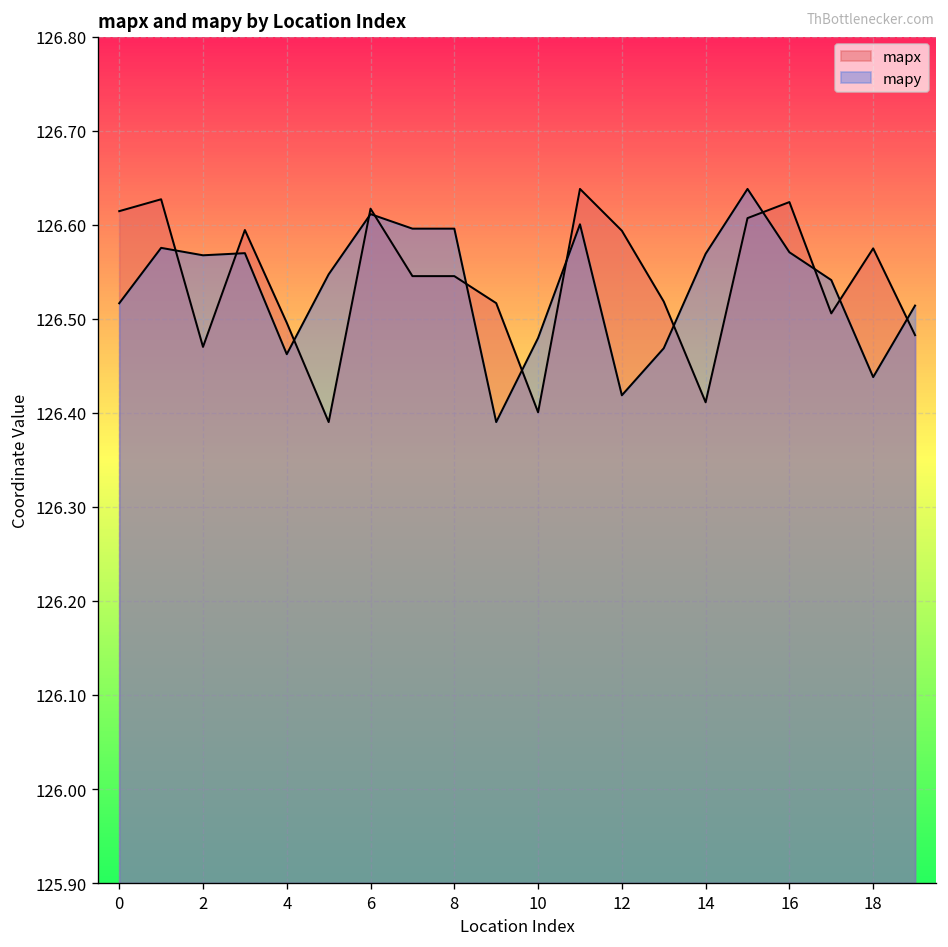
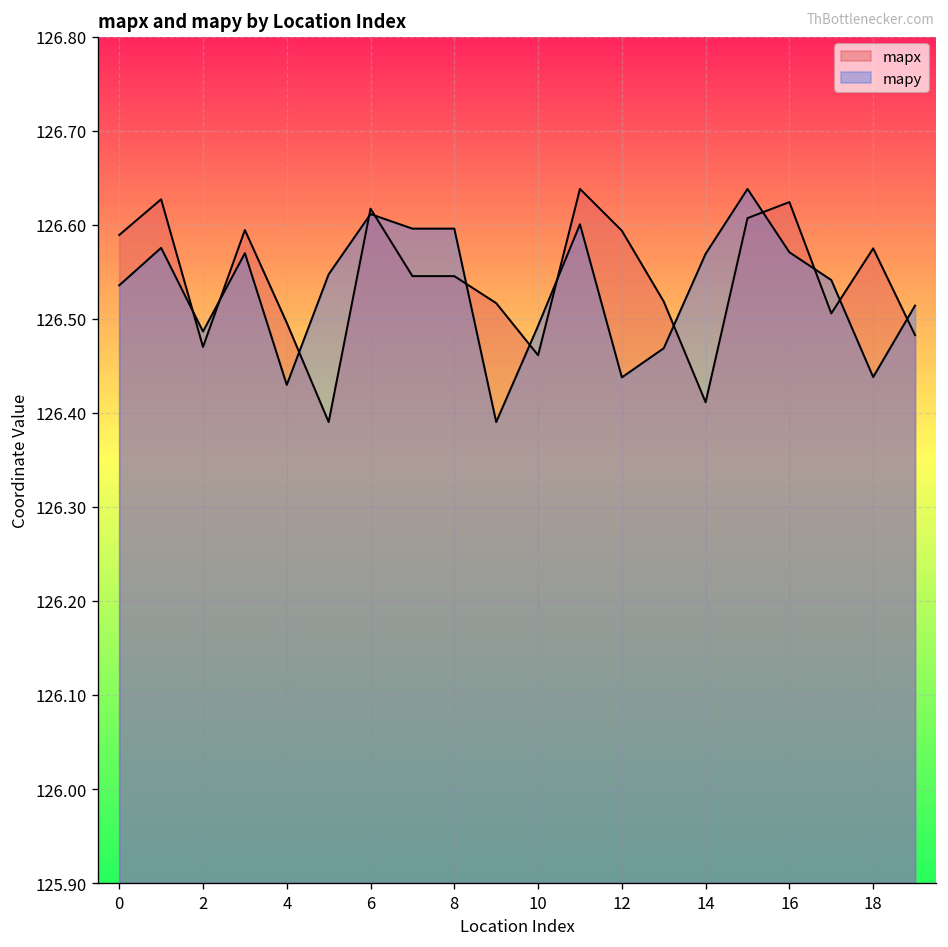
  {
    "mapx": {
-     "0": 126.61,
+     "0": 126.59,
      "2": 126.47,
      "4": 126.50,
      "6": 126.62,
      "8": 126.55,
-     "10": 126.40,
+     "10": 126.46,
      "12": 126.59,
      "14": 126.41,
      "16": 126.62,
      "18": 126.57
    },
    "mapy": {
-     "0": 126.52,
-     "2": 126.57,
-     "4": 126.46,
+     "0": 126.54,
+     "2": 126.49,
+     "4": 126.43,
      "6": 126.61,
      "8": 126.60,
-     "10": 126.48,
-     "12": 126.42,
+     "10": 126.49,
+     "12": 126.44,
      "14": 126.57,
      "16": 126.57,
      "18": 126.44
    }
  }
